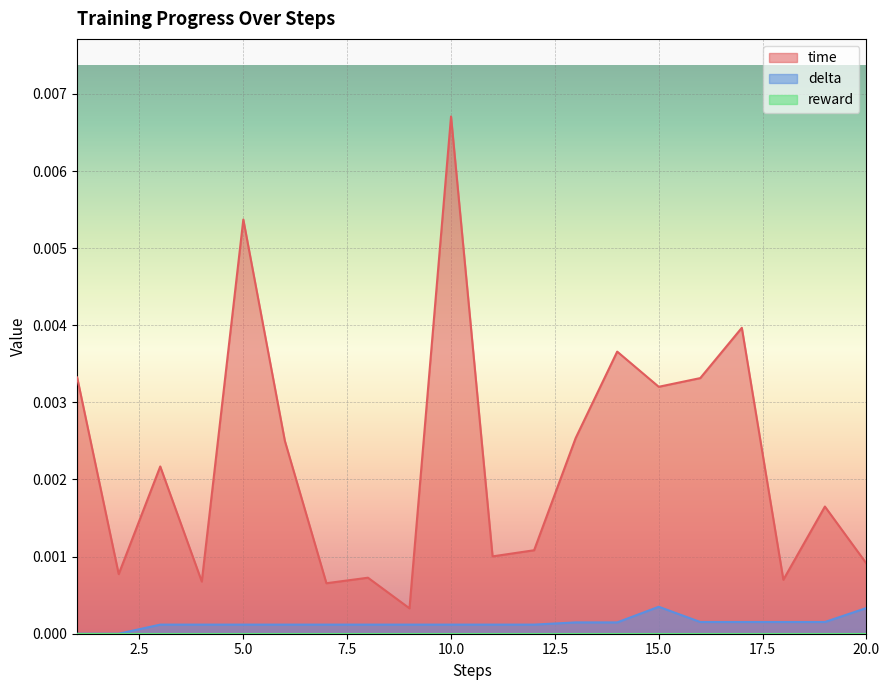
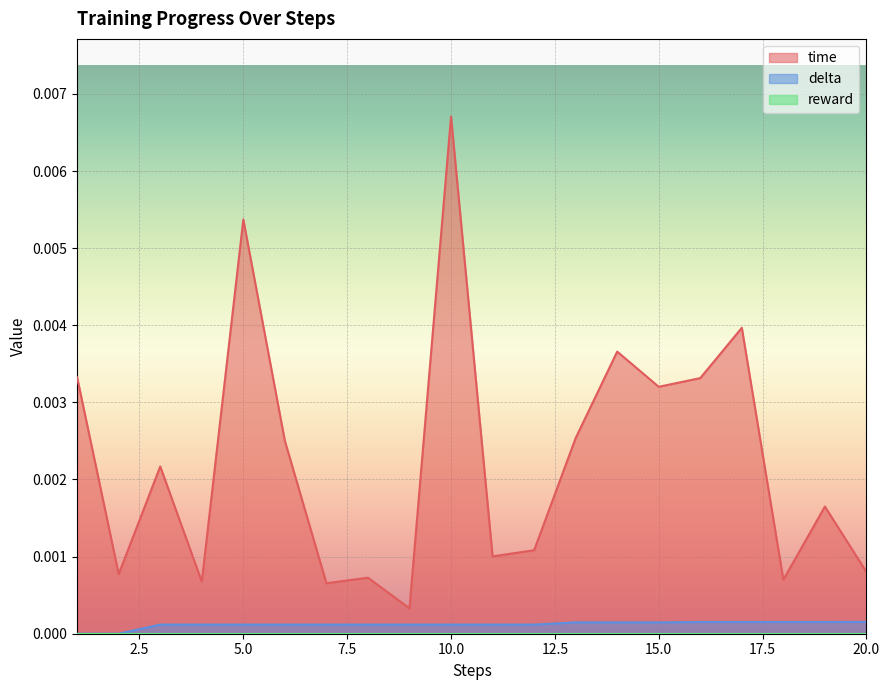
  {
    "time": {
      "5.0": 0.0054,
      "10.0": 0.0067,
      "15.0": 0.0032,
-     "20.0": 0.0009
+     "20.0": 0.0008
    },
    "delta": {
      "5.0": 0.0001,
      "10.0": 0.0001,
-     "15.0": 0.0003,
-     "20.0": 0.0003
+     "15.0": 0.0001,
+     "20.0": 0.0002
    },
    "reward": {
      "5.0": 0.0000,
      "10.0": 0.0000,
      "15.0": 0.0000,
      "20.0": 0.0000
    }
  }
